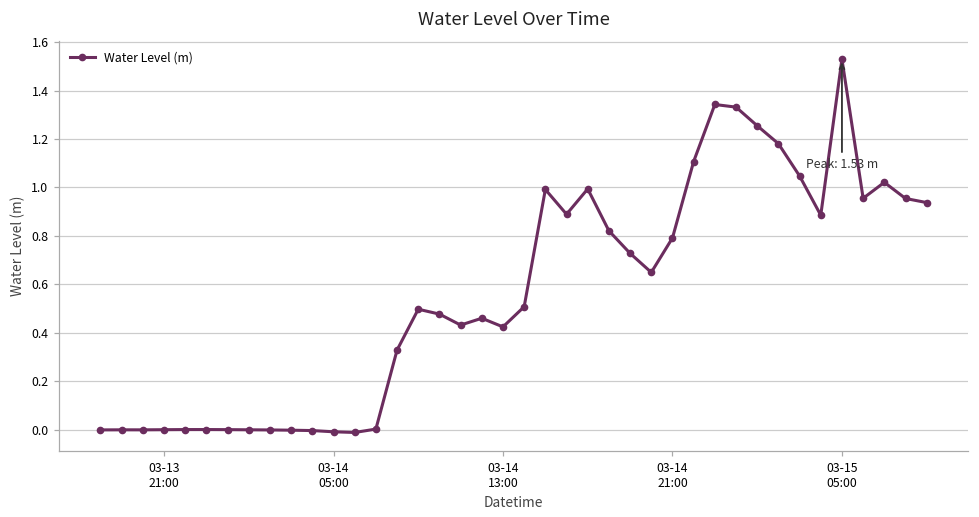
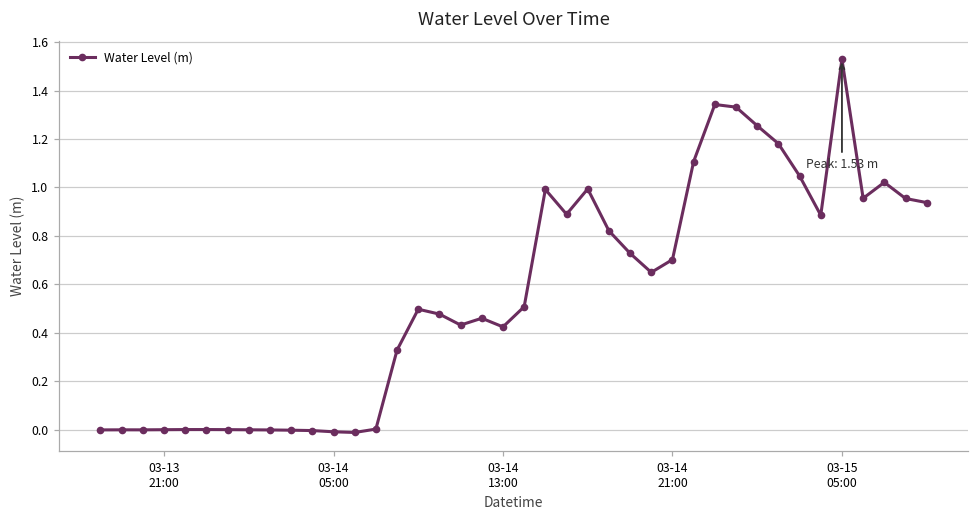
  {
    "03-13 21:00": 0.00,
    "03-14 05:00": -0.01,
    "03-14 13:00": 0.42,
-   "03-14 21:00": 0.79
+   "03-14 21:00": 0.70
  }
